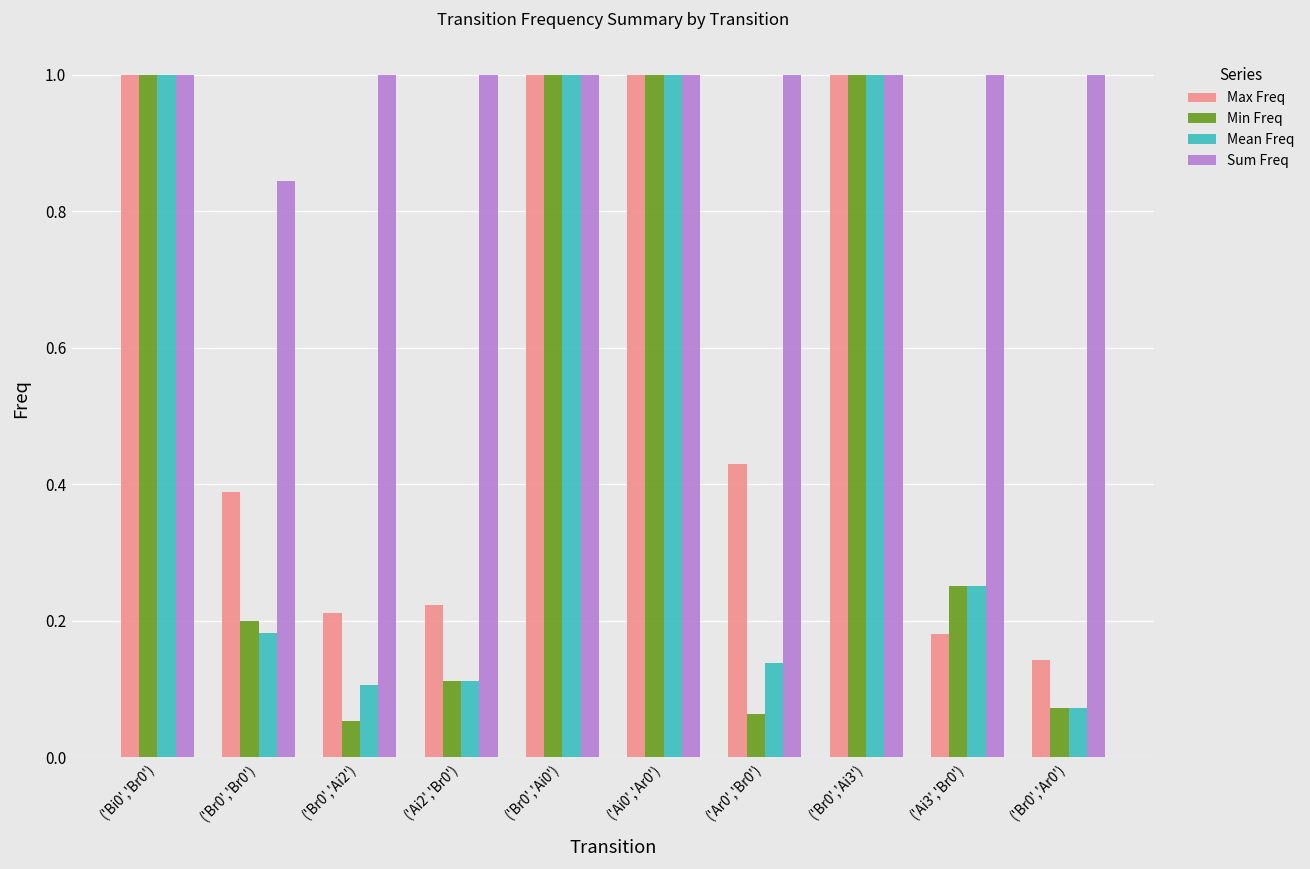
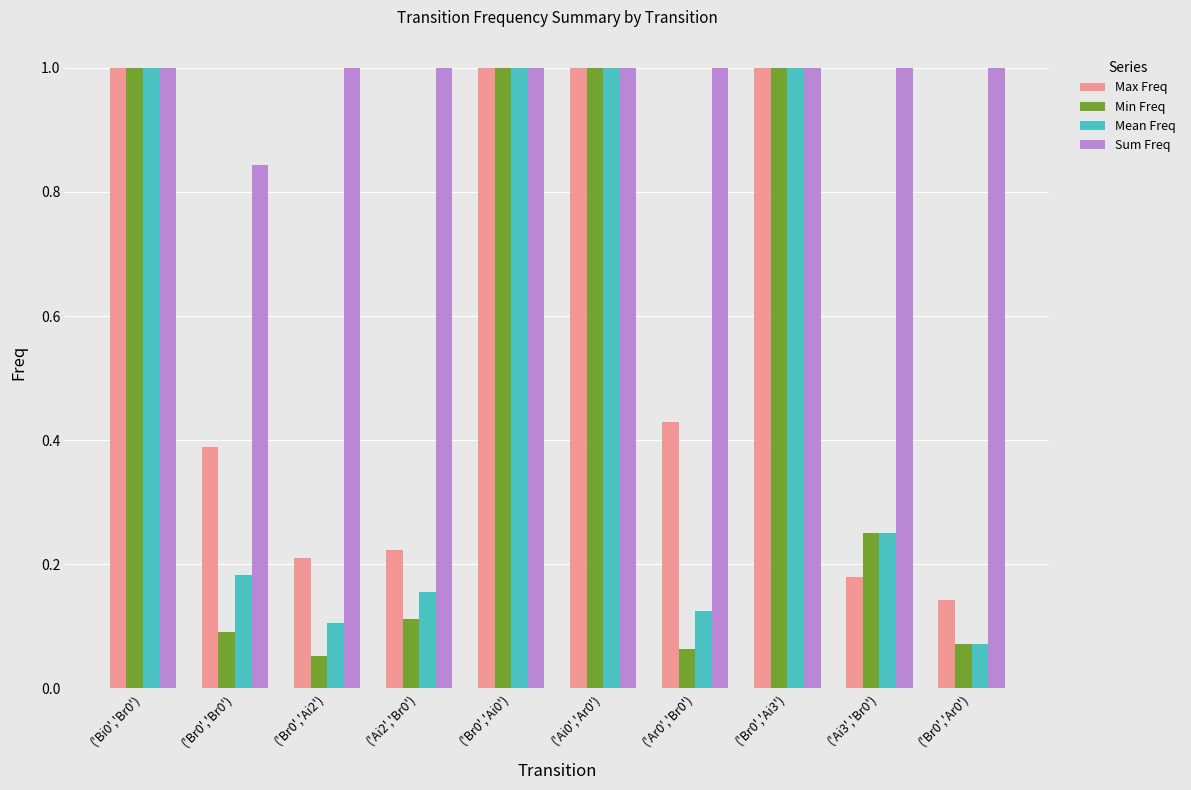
  {
    "Max Freq": {
      "('Bi0','Br0')": 1.00,
      "('Br0','Br0')": 0.39,
      "('Br0','Ai2')": 0.21,
      "('Ai2','Br0')": 0.22,
      "('Br0','Ai0')": 1.00,
      "('Ai0','Ar0')": 1.00,
      "('Ar0','Br0')": 0.43,
      "('Br0','Ai3')": 1.00,
      "('Ai3','Br0')": 0.18,
      "('Br0','Ar0')": 0.14
    },
    "Min Freq": {
      "('Bi0','Br0')": 1.00,
-     "('Br0','Br0')": 0.20,
+     "('Br0','Br0')": 0.09,
      "('Br0','Ai2')": 0.05,
      "('Ai2','Br0')": 0.11,
      "('Br0','Ai0')": 1.00,
      "('Ai0','Ar0')": 1.00,
      "('Ar0','Br0')": 0.06,
      "('Br0','Ai3')": 1.00,
      "('Ai3','Br0')": 0.25,
      "('Br0','Ar0')": 0.07
    },
    "Mean Freq": {
      "('Bi0','Br0')": 1.00,
      "('Br0','Br0')": 0.18,
      "('Br0','Ai2')": 0.11,
-     "('Ai2','Br0')": 0.11,
+     "('Ai2','Br0')": 0.16,
      "('Br0','Ai0')": 1.00,
      "('Ai0','Ar0')": 1.00,
-     "('Ar0','Br0')": 0.14,
+     "('Ar0','Br0')": 0.13,
      "('Br0','Ai3')": 1.00,
      "('Ai3','Br0')": 0.25,
      "('Br0','Ar0')": 0.07
    },
    "Sum Freq": {
      "('Bi0','Br0')": 1.00,
      "('Br0','Br0')": 0.84,
      "('Br0','Ai2')": 1.00,
      "('Ai2','Br0')": 1.00,
      "('Br0','Ai0')": 1.00,
      "('Ai0','Ar0')": 1.00,
      "('Ar0','Br0')": 1.00,
      "('Br0','Ai3')": 1.00,
      "('Ai3','Br0')": 1.00,
      "('Br0','Ar0')": 1.00
    }
  }
